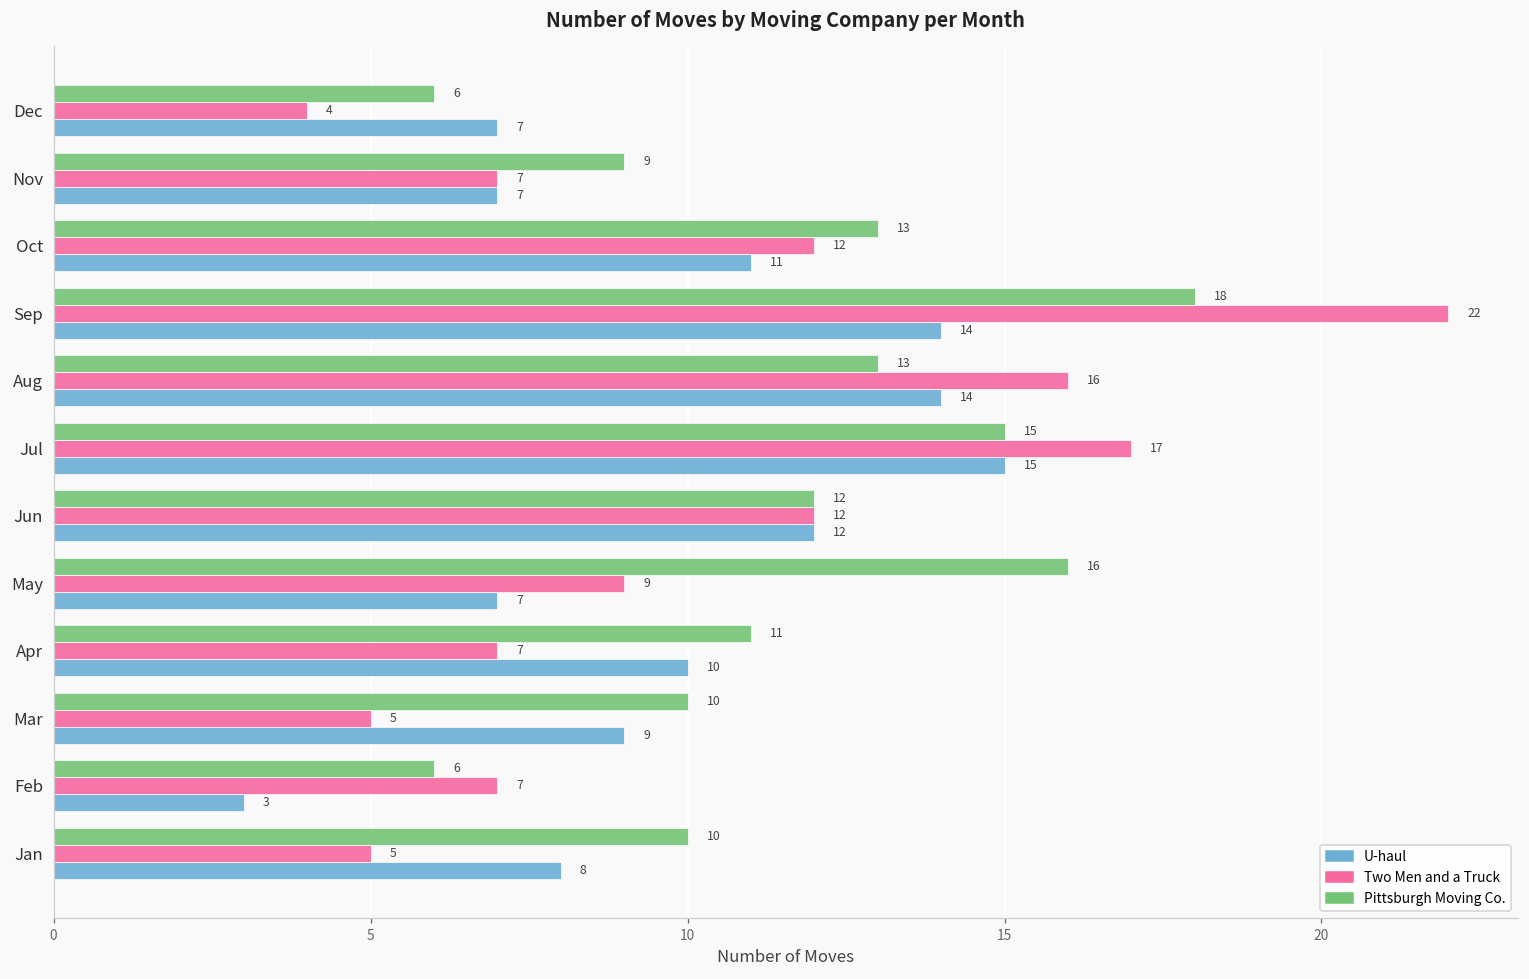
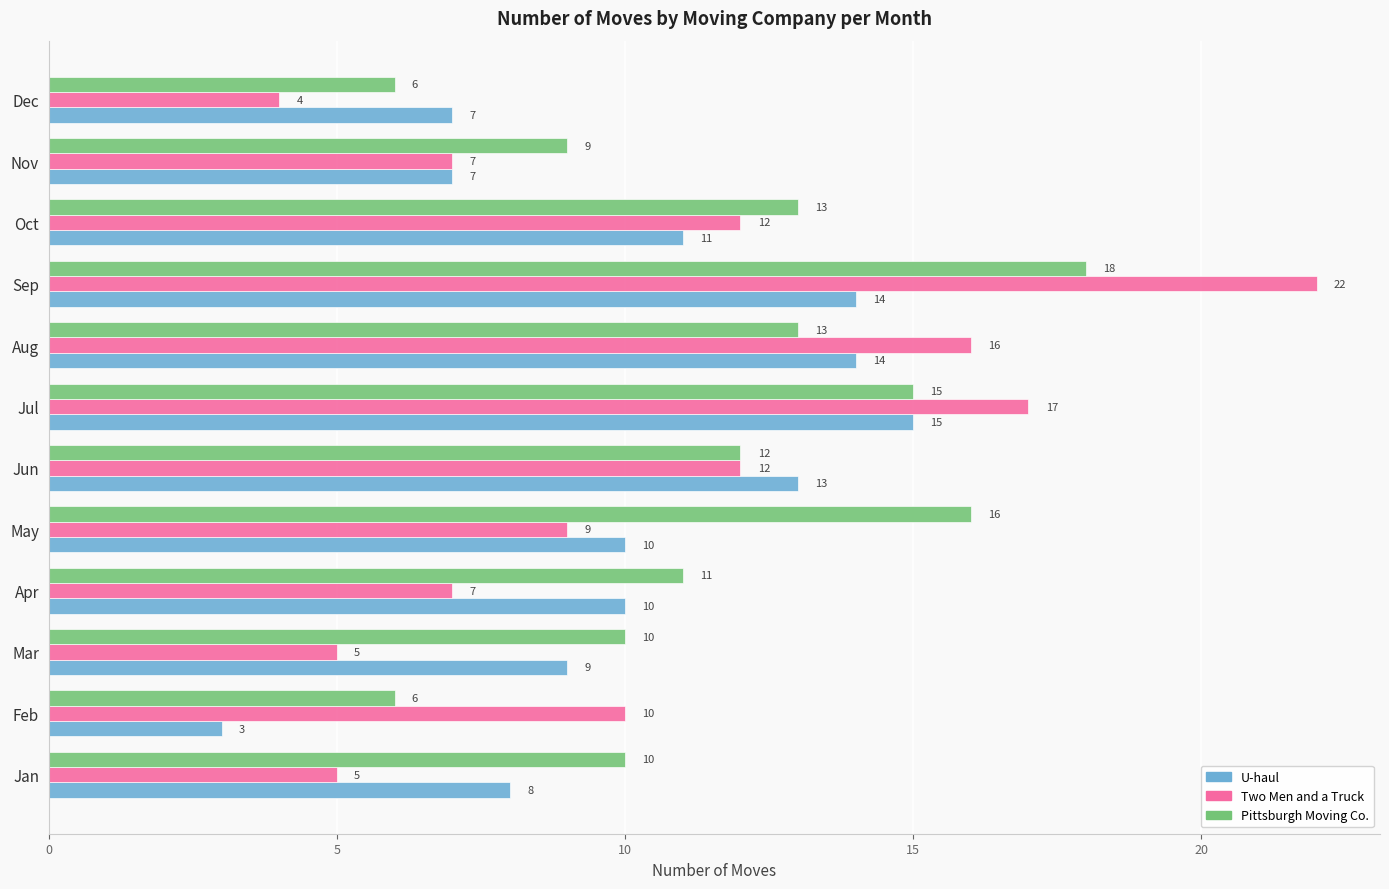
  {
    "U-haul": {
      "Dec": 7,
      "Nov": 7,
      "Oct": 11,
      "Sep": 14,
      "Aug": 14,
      "Jul": 15,
-     "Jun": 12,
-     "May": 7,
+     "Jun": 13,
+     "May": 10,
      "Apr": 10,
      "Mar": 9,
      "Feb": 3,
      "Jan": 8
    },
    "Two Men and a Truck": {
      "Dec": 4,
      "Nov": 7,
      "Oct": 12,
      "Sep": 22,
      "Aug": 16,
      "Jul": 17,
      "Jun": 12,
      "May": 9,
      "Apr": 7,
      "Mar": 5,
-     "Feb": 7,
+     "Feb": 10,
      "Jan": 5
    },
    "Pittsburgh Moving Co.": {
      "Dec": 6,
      "Nov": 9,
      "Oct": 13,
      "Sep": 18,
      "Aug": 13,
      "Jul": 15,
      "Jun": 12,
      "May": 16,
      "Apr": 11,
      "Mar": 10,
      "Feb": 6,
      "Jan": 10
    }
  }
